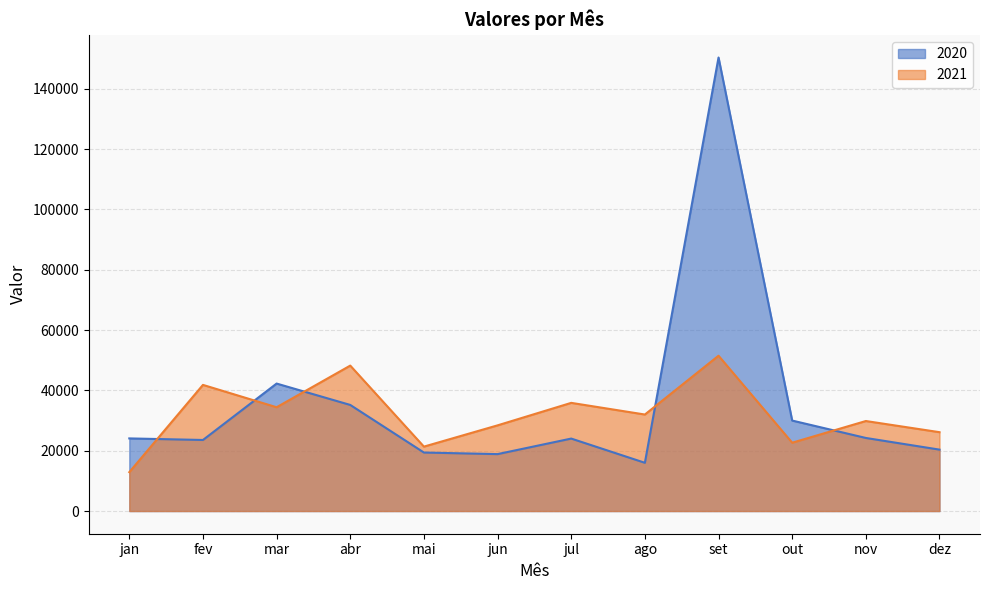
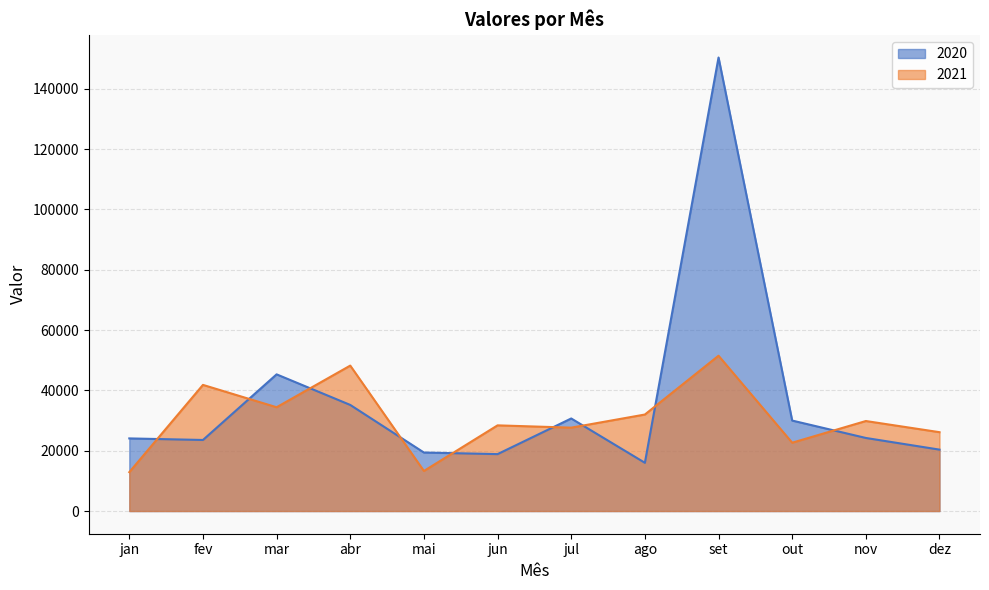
  {
    "2020": {
      "jan": 24000,
      "fev": 24000,
-     "mar": 42000,
+     "mar": 45000,
      "abr": 35000,
      "mai": 19000,
      "jun": 19000,
-     "jul": 24000,
+     "jul": 31000,
      "ago": 16000,
      "set": 150000,
      "out": 30000,
      "nov": 24000,
      "dez": 20000
    },
    "2021": {
      "jan": 13000,
      "fev": 42000,
      "mar": 34000,
      "abr": 48000,
-     "mai": 21000,
+     "mai": 13000,
      "jun": 28000,
-     "jul": 36000,
+     "jul": 28000,
      "ago": 32000,
      "set": 51000,
      "out": 23000,
      "nov": 30000,
      "dez": 26000
    }
  }
